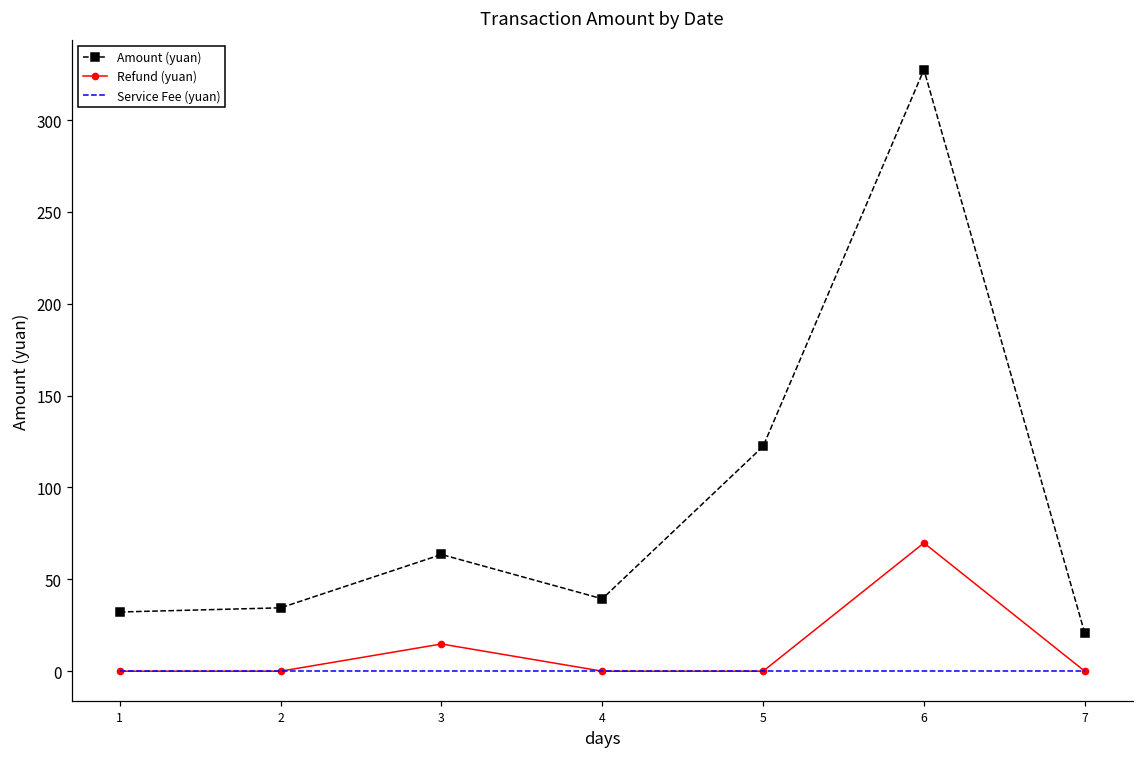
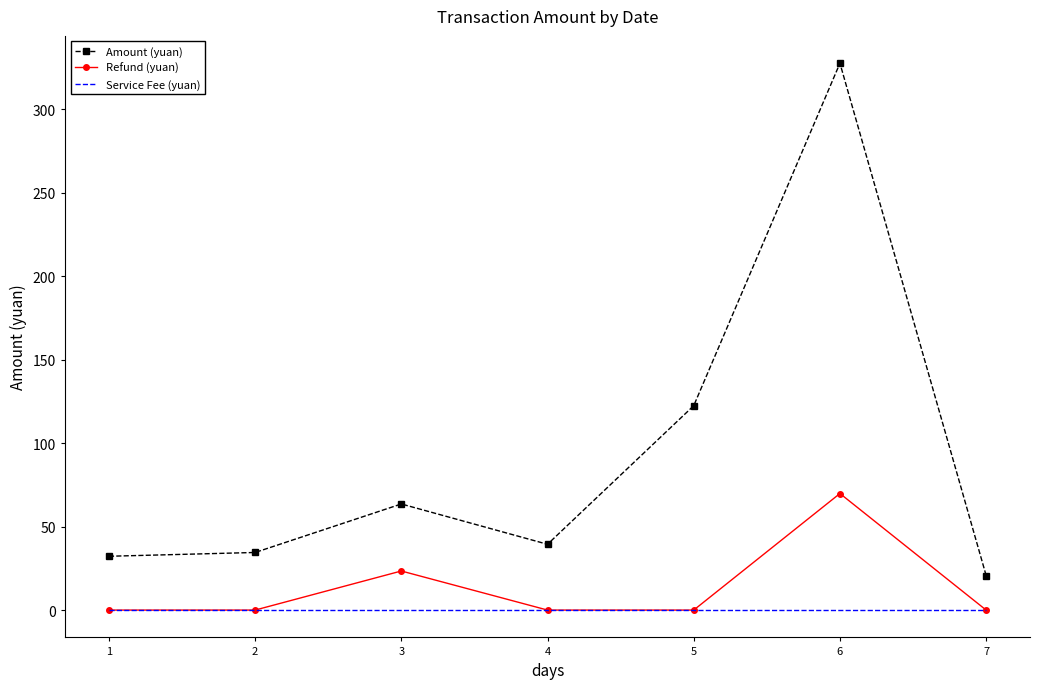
  {
    "Amount (yuan)": {
      "1": 32,
      "2": 34,
      "3": 64,
      "4": 39,
      "5": 122,
      "6": 327,
      "7": 21
    },
    "Refund (yuan)": {
-     "3": 15,
+     "3": 23,
      "6": 70
    },
    "Service Fee (yuan)": {
      "3": 0,
      "6": 0
    }
  }
